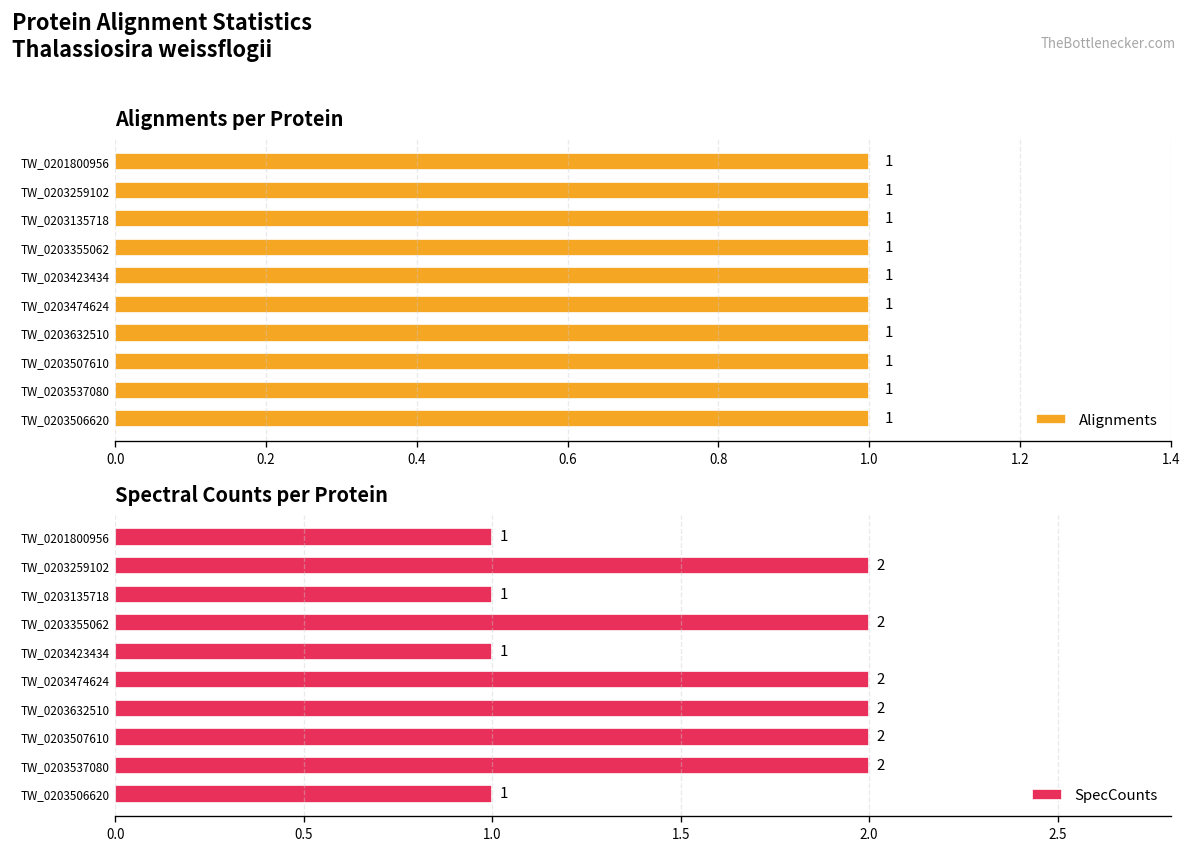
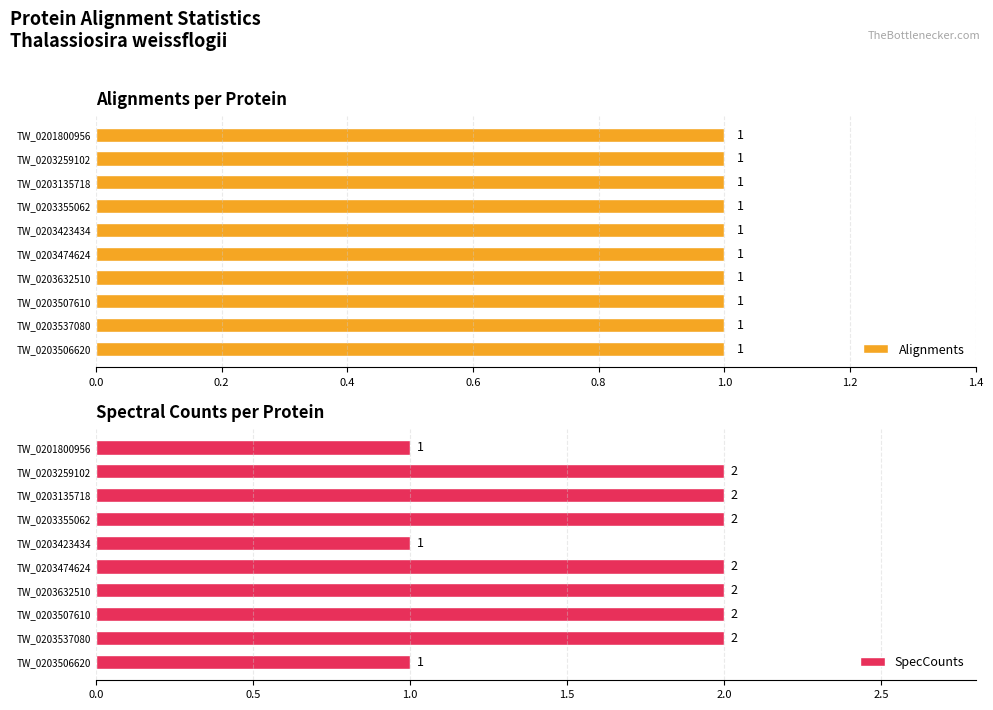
  {
    "Alignments per Protein": {
      "TW_0201800956": 1,
      "TW_0203259102": 1,
      "TW_0203135718": 1,
      "TW_0203355062": 1,
      "TW_0203423434": 1,
      "TW_0203474624": 1,
      "TW_0203632510": 1,
      "TW_0203507610": 1,
      "TW_0203537080": 1,
      "TW_0203506620": 1
    },
    "Spectral Counts per Protein": {
      "TW_0201800956": 1,
      "TW_0203259102": 2,
-     "TW_0203135718": 1,
+     "TW_0203135718": 2,
      "TW_0203355062": 2,
      "TW_0203423434": 1,
      "TW_0203474624": 2,
      "TW_0203632510": 2,
      "TW_0203507610": 2,
      "TW_0203537080": 2,
      "TW_0203506620": 1
    }
  }
